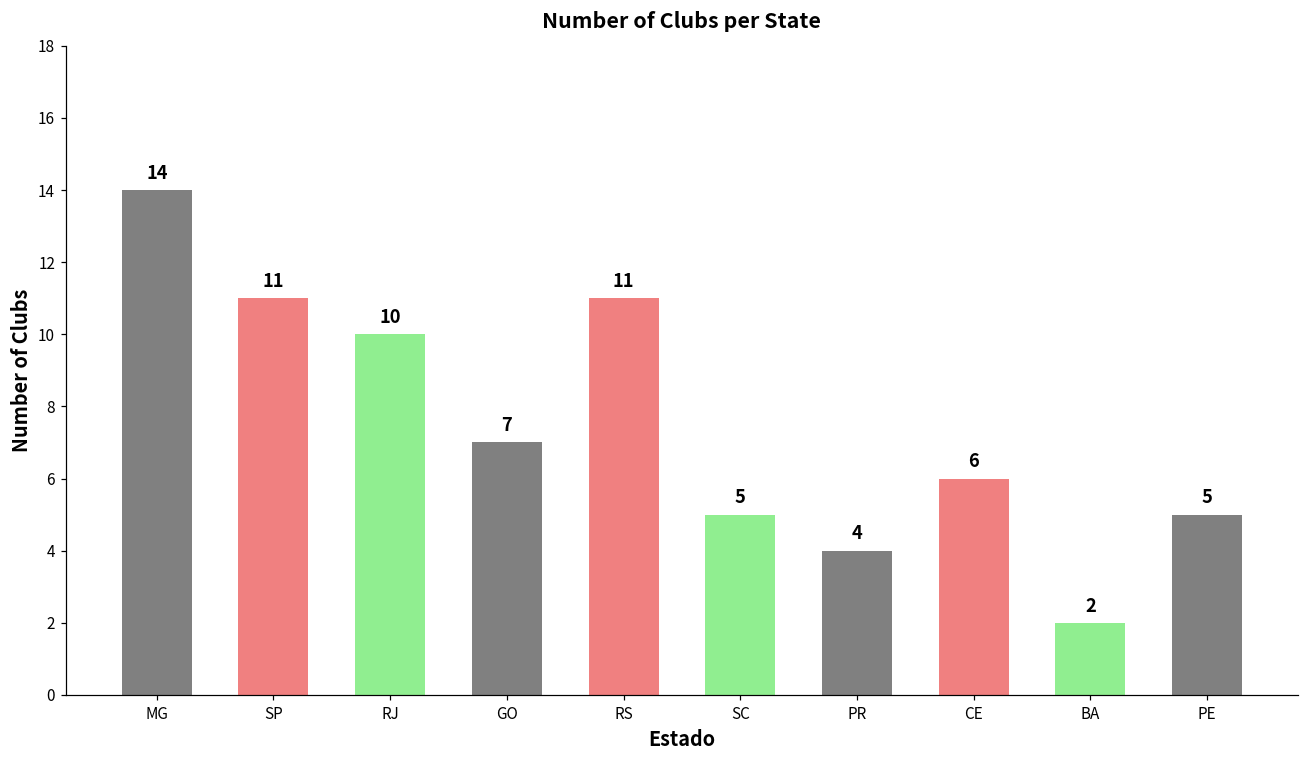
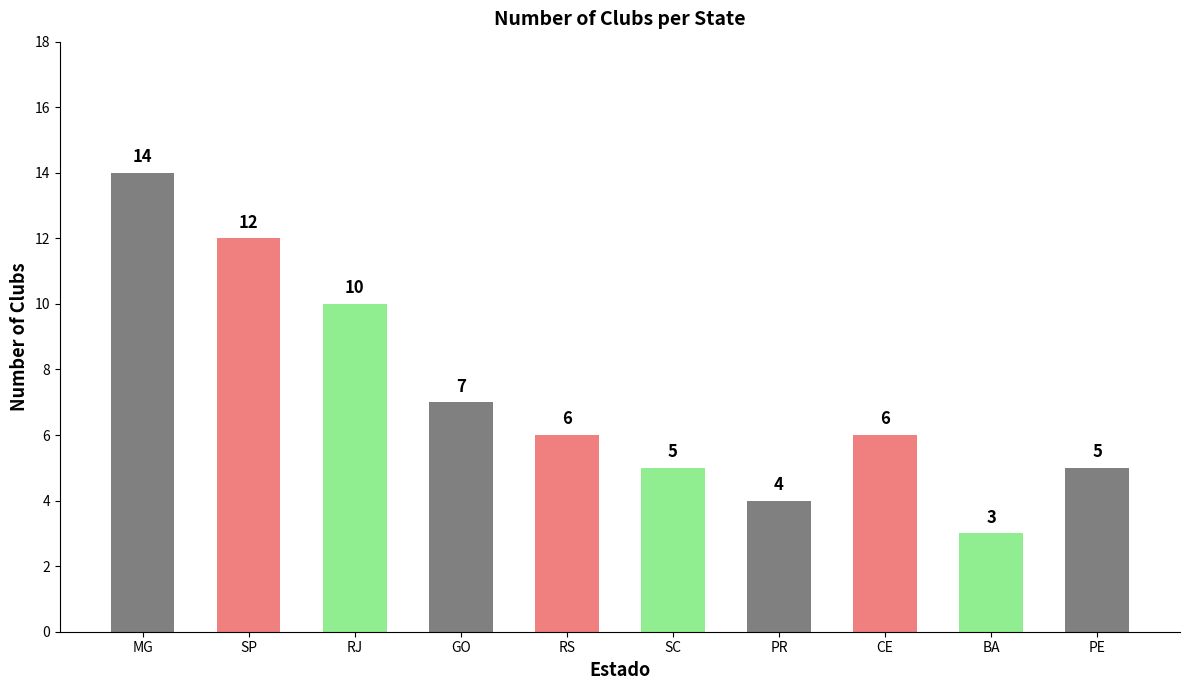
  {
    "MG": 14,
-   "SP": 11,
+   "SP": 12,
    "RJ": 10,
    "GO": 7,
-   "RS": 11,
+   "RS": 6,
    "SC": 5,
    "PR": 4,
    "CE": 6,
-   "BA": 2,
+   "BA": 3,
    "PE": 5
  }
